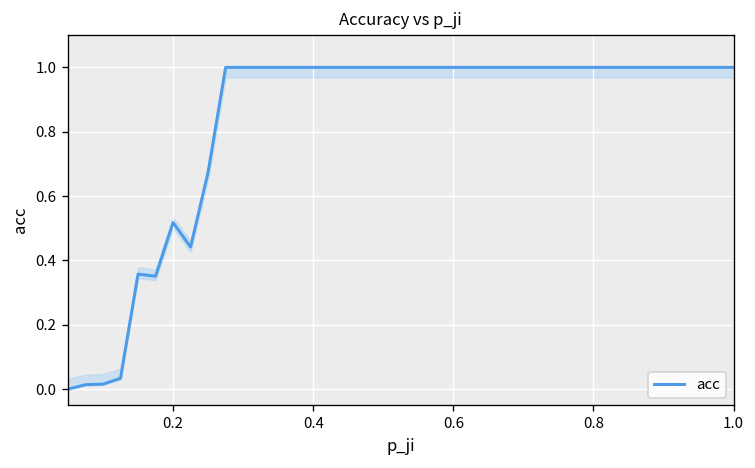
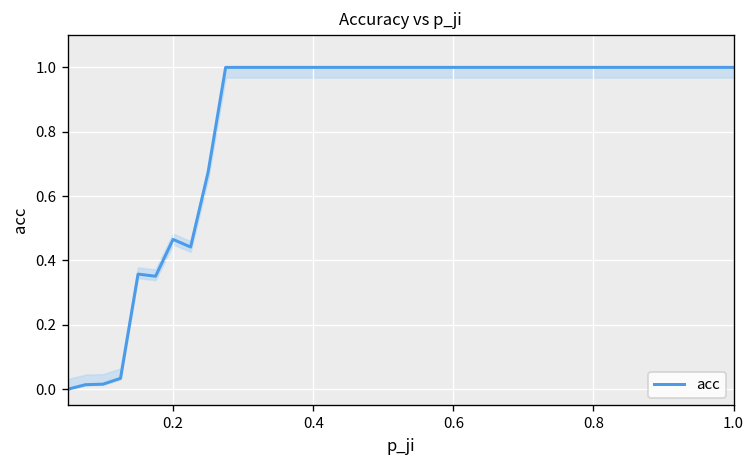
  {
    "acc": {
-     "0.2": 0.52
+     "0.2": 0.47
    }
  }
